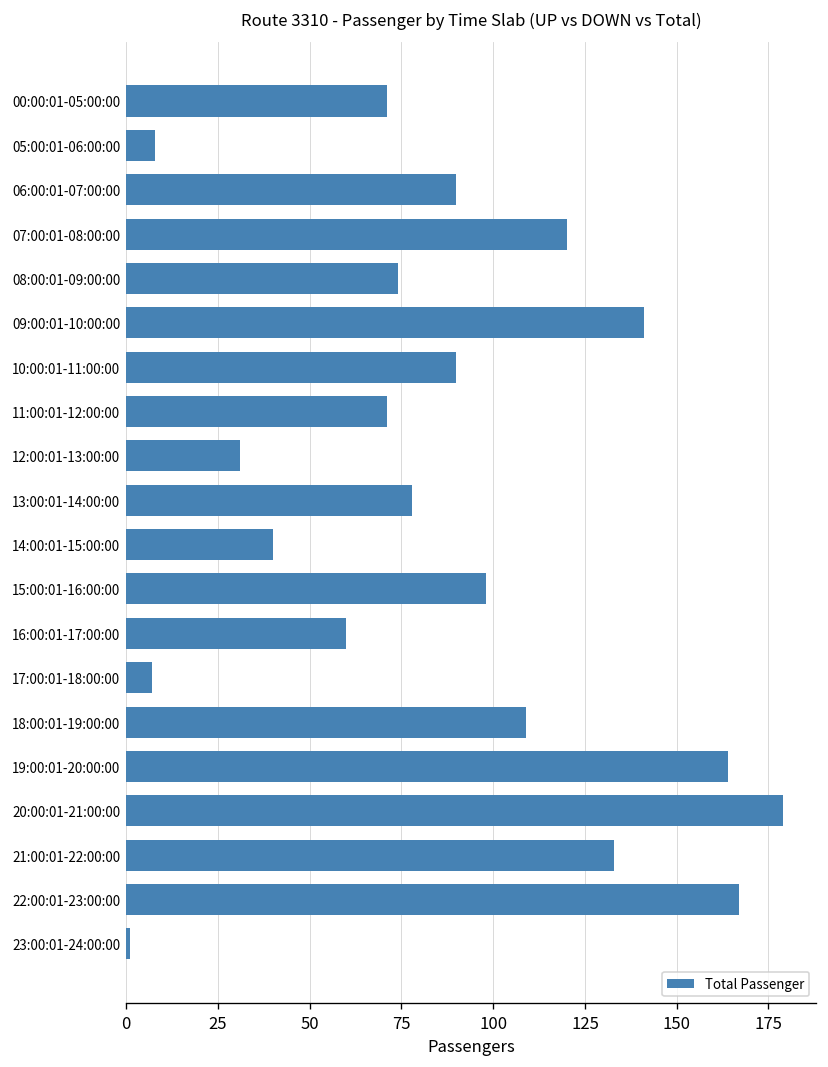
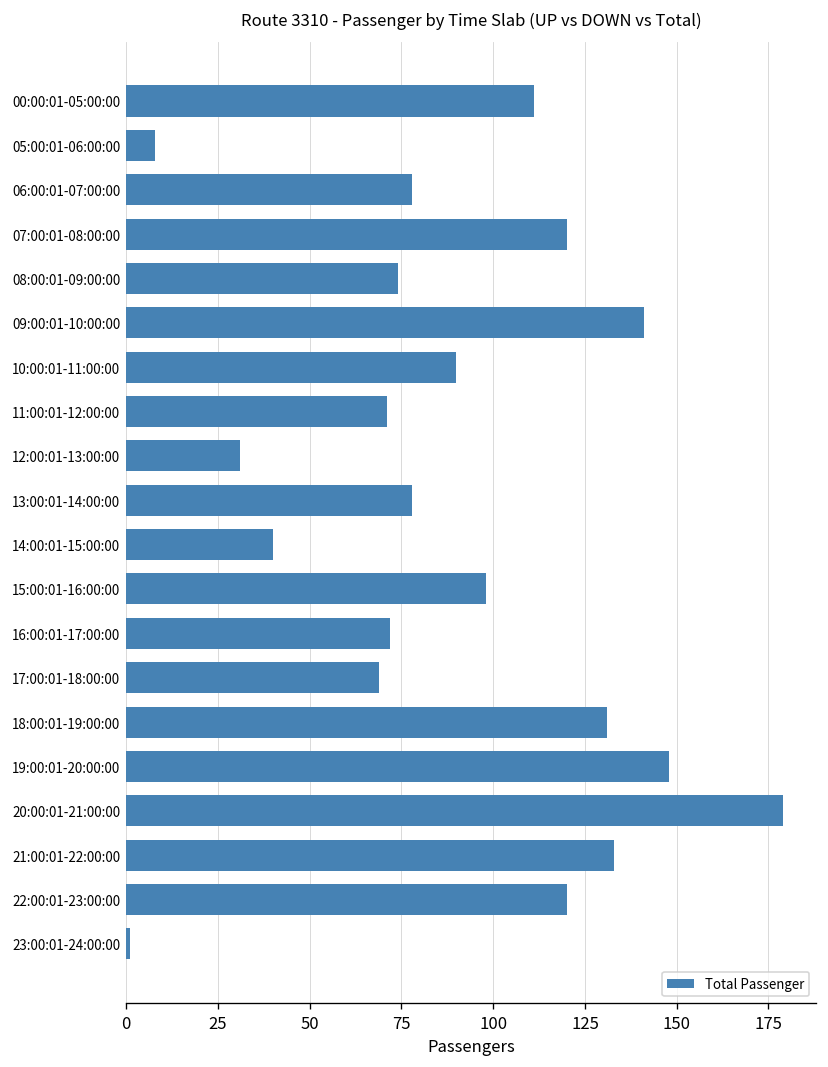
  {
-   "00:00:01-05:00:00": 71,
+   "00:00:01-05:00:00": 111,
    "05:00:01-06:00:00": 8,
-   "06:00:01-07:00:00": 90,
+   "06:00:01-07:00:00": 78,
    "07:00:01-08:00:00": 120,
    "08:00:01-09:00:00": 74,
    "09:00:01-10:00:00": 141,
    "10:00:01-11:00:00": 90,
    "11:00:01-12:00:00": 71,
    "12:00:01-13:00:00": 31,
    "13:00:01-14:00:00": 78,
    "14:00:01-15:00:00": 40,
    "15:00:01-16:00:00": 98,
-   "16:00:01-17:00:00": 60,
-   "17:00:01-18:00:00": 7,
-   "18:00:01-19:00:00": 109,
-   "19:00:01-20:00:00": 164,
+   "16:00:01-17:00:00": 72,
+   "17:00:01-18:00:00": 69,
+   "18:00:01-19:00:00": 131,
+   "19:00:01-20:00:00": 148,
    "20:00:01-21:00:00": 179,
    "21:00:01-22:00:00": 133,
-   "22:00:01-23:00:00": 167,
+   "22:00:01-23:00:00": 120,
    "23:00:01-24:00:00": 1
  }
